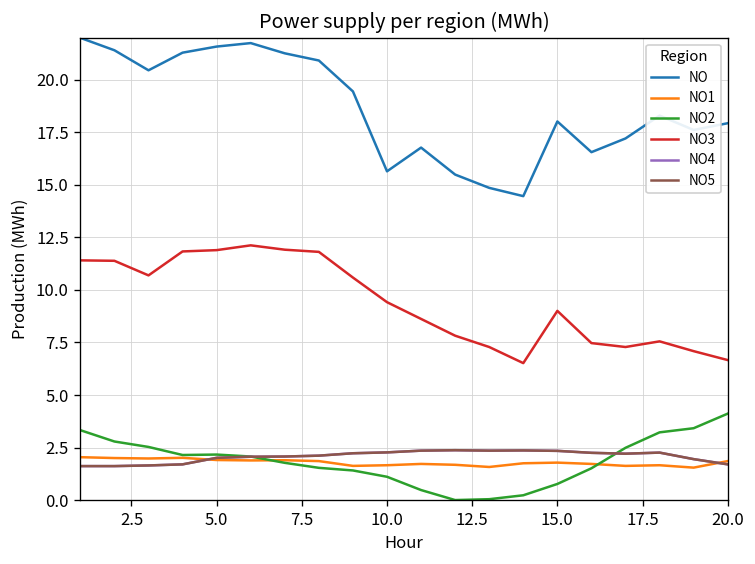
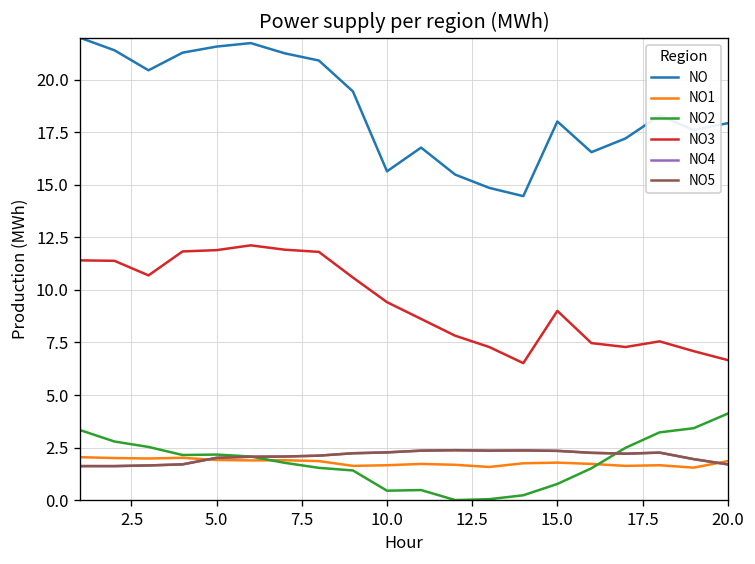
  {
    "NO": {
      "5.0": 21.6,
      "10.0": 15.6,
      "15.0": 18.0,
      "20.0": 17.9
    },
    "NO1": {
      "10.0": 1.7,
      "15.0": 1.8,
      "20.0": 1.9
    },
    "NO2": {
      "5.0": 2.2,
-     "10.0": 1.1,
+     "10.0": 0.4,
      "15.0": 0.8,
      "20.0": 4.1
    },
    "NO3": {
      "5.0": 11.9,
      "10.0": 9.4,
      "15.0": 9.0,
      "20.0": 6.7
    },
    "NO5": {
      "10.0": 2.3,
      "15.0": 2.3,
      "20.0": 1.7
    }
  }
